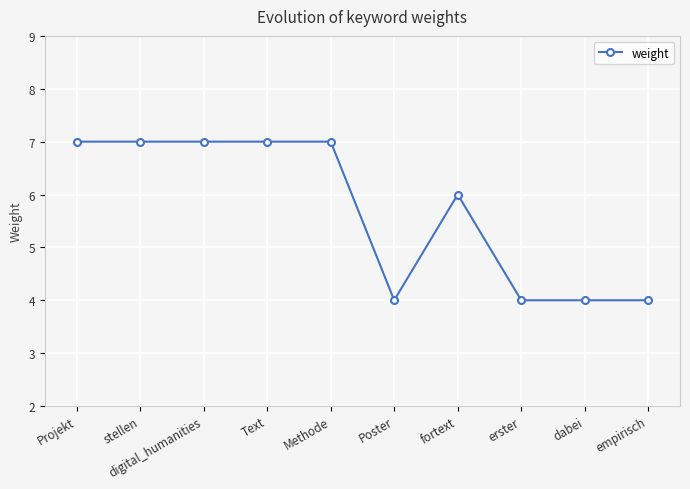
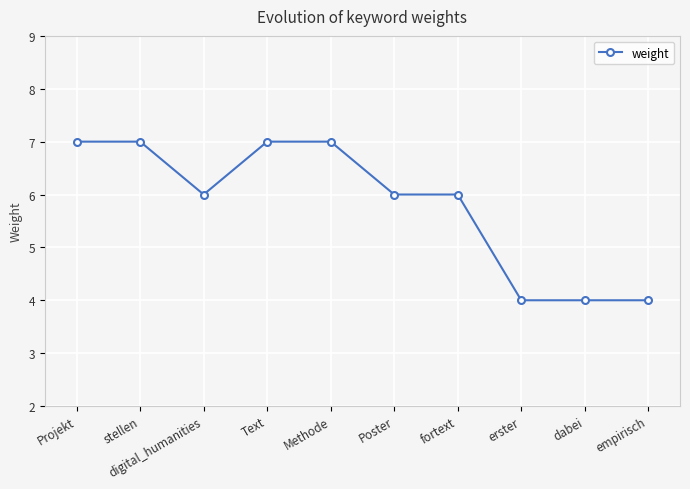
  {
    "Projekt": 7,
    "stellen": 7,
-   "digital_humanities": 7,
+   "digital_humanities": 6,
    "Text": 7,
    "Methode": 7,
-   "Poster": 4,
+   "Poster": 6,
    "fortext": 6,
    "erster": 4,
    "dabei": 4,
    "empirisch": 4
  }
